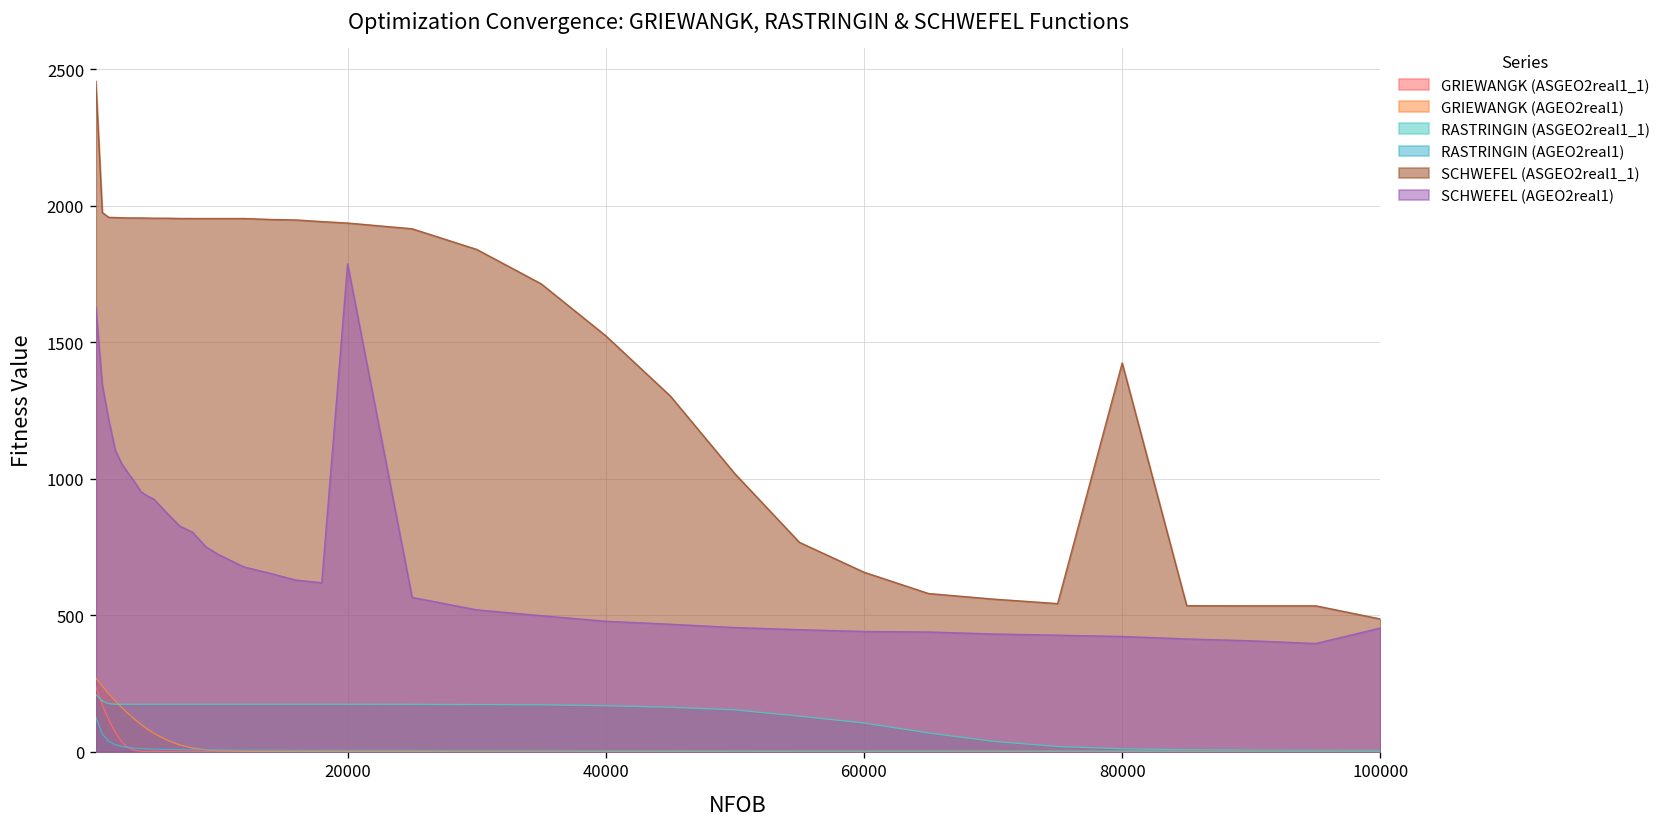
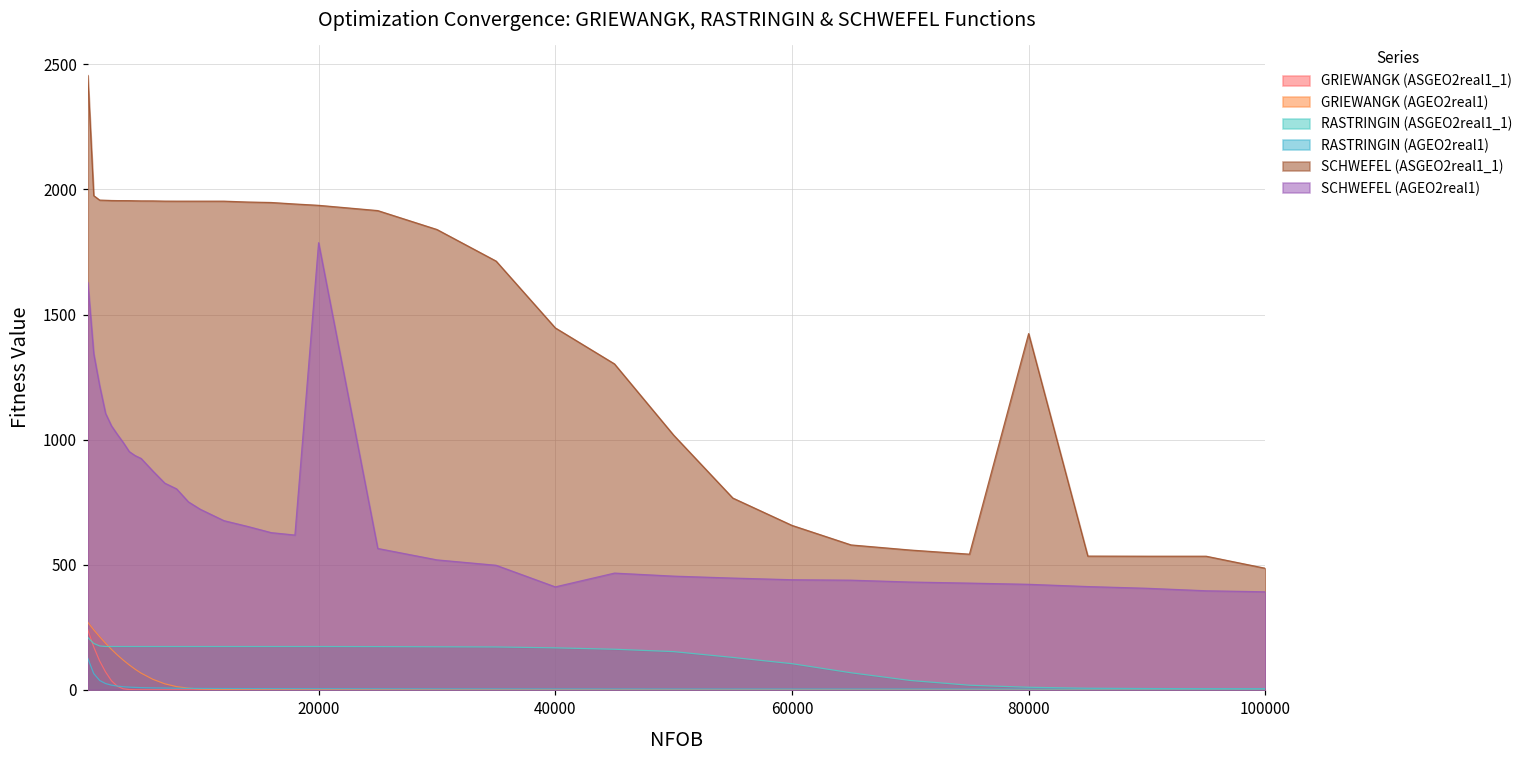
  {
    "SCHWEFEL (ASGEO2real1_1)": {
      "20000": 1940,
-     "40000": 1520,
+     "40000": 1450,
      "60000": 660,
      "80000": 1420,
      "100000": 490
    },
    "SCHWEFEL (AGEO2real1)": {
      "20000": 1790,
-     "40000": 480,
+     "40000": 410,
      "60000": 440,
      "80000": 420,
-     "100000": 450
+     "100000": 390
    }
  }
